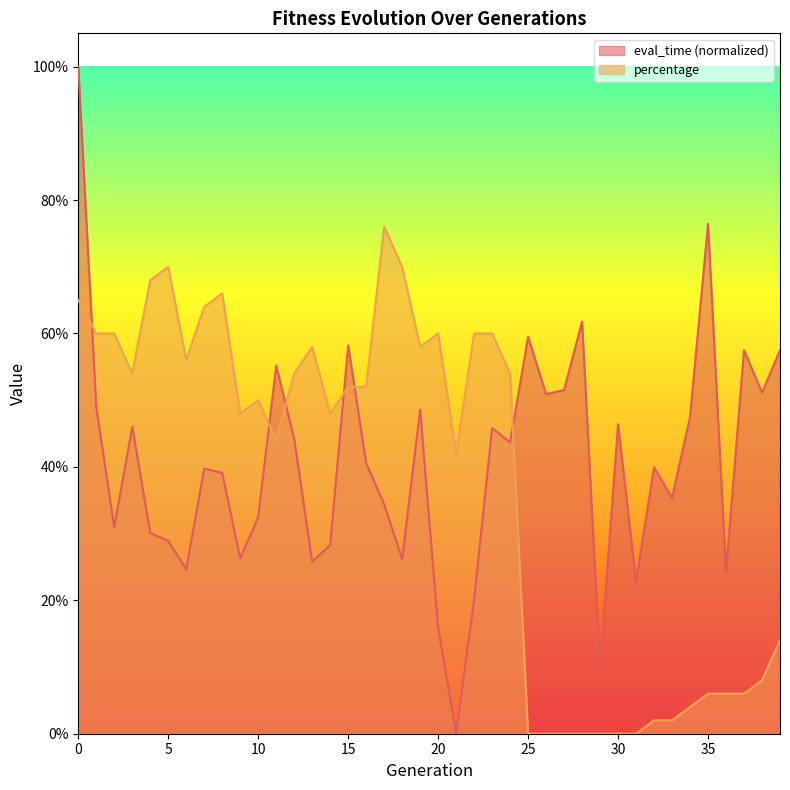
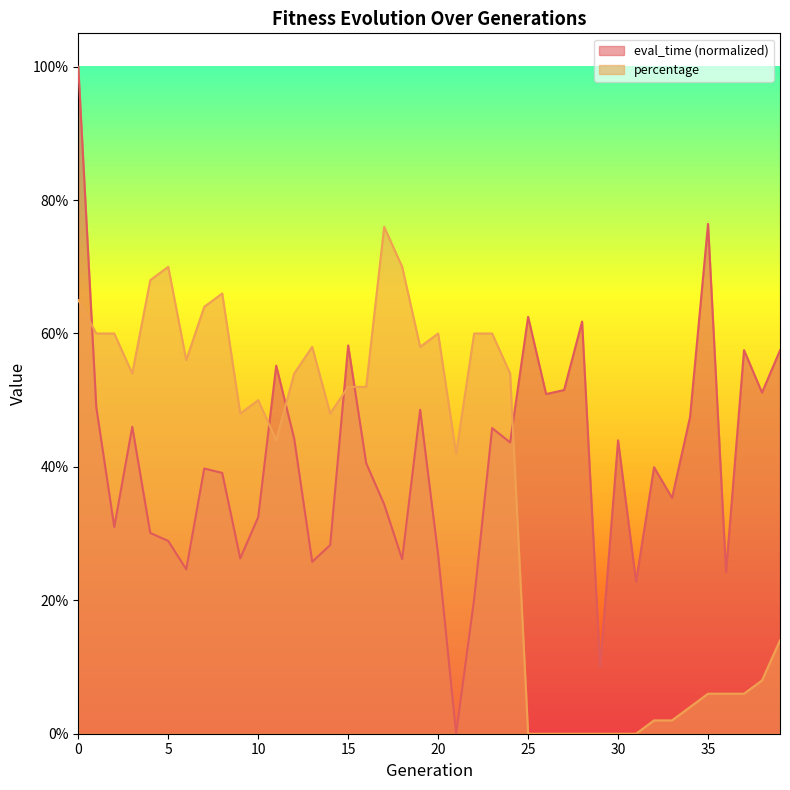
  {
    "eval_time (normalized)": {
      "0": "100%",
      "5": "29%",
      "10": "32%",
      "15": "58%",
-     "20": "16%",
-     "25": "60%",
-     "30": "46%",
+     "20": "27%",
+     "25": "63%",
+     "30": "44%",
      "35": "76%"
    },
    "percentage": {
      "0": "65%",
      "5": "70%",
      "10": "50%",
      "15": "52%",
      "20": "60%",
      "25": "0%",
      "30": "0%",
      "35": "6%"
    }
  }
